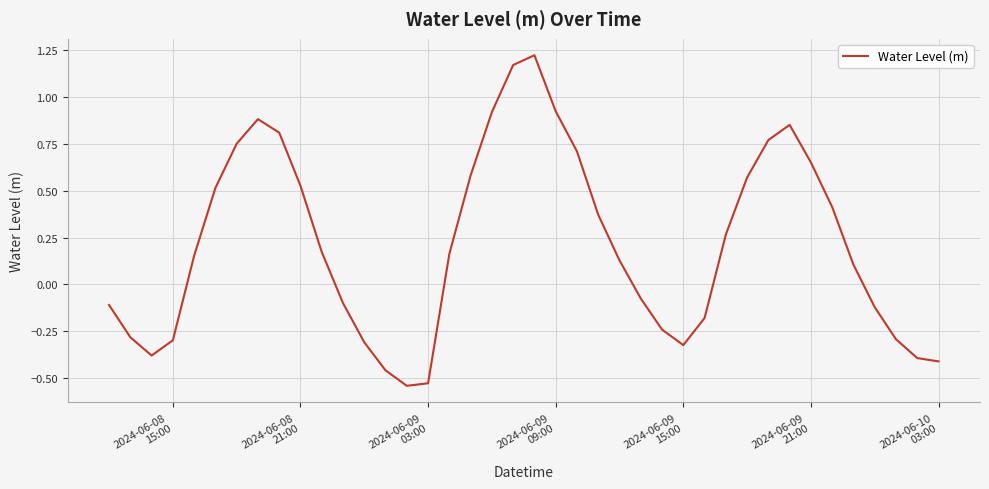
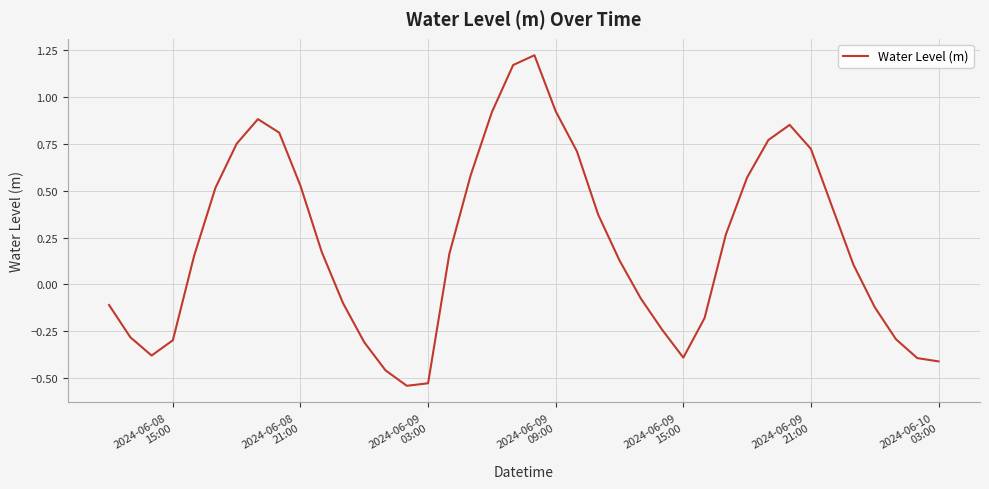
  {
    "2024-06-08 15:00": -0.30,
    "2024-06-08 21:00": 0.53,
    "2024-06-09 03:00": -0.53,
    "2024-06-09 09:00": 0.92,
-   "2024-06-09 15:00": -0.32,
-   "2024-06-09 21:00": 0.65,
+   "2024-06-09 15:00": -0.39,
+   "2024-06-09 21:00": 0.72,
    "2024-06-10 03:00": -0.41
  }
